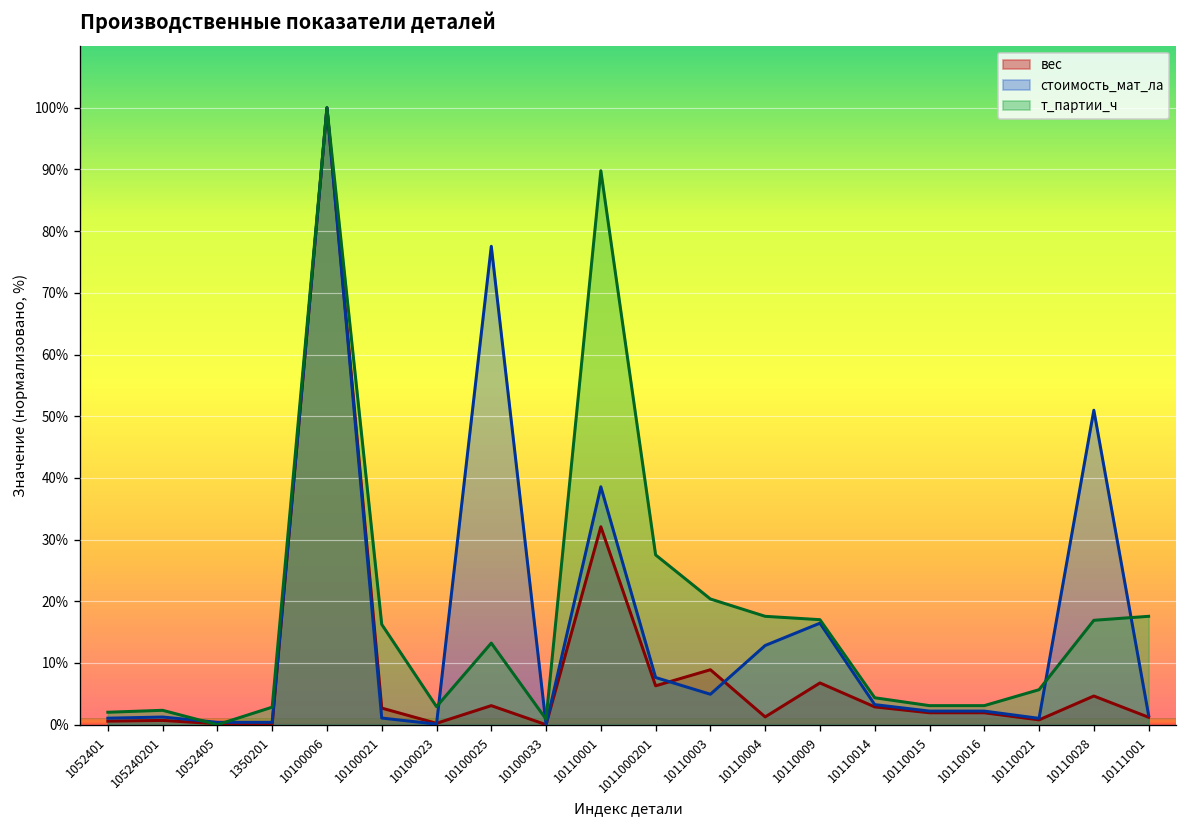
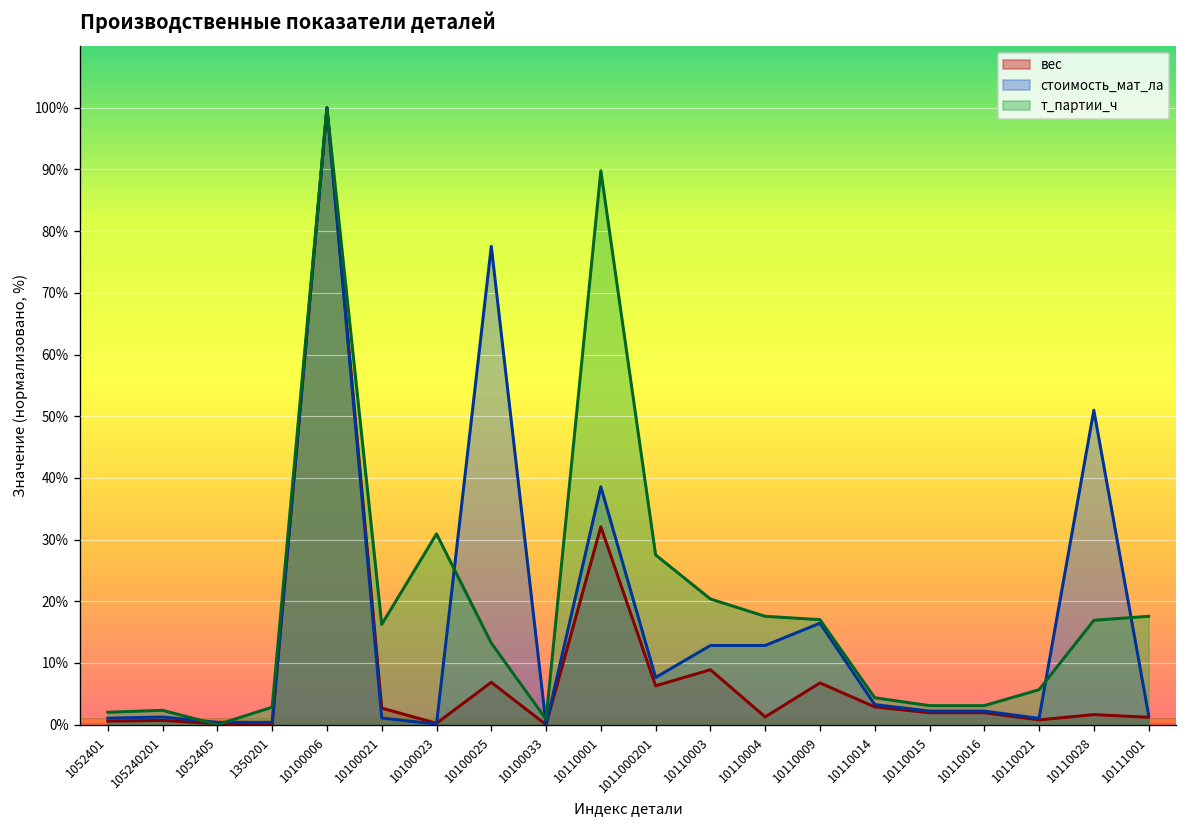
  {
    "вес": {
      "105240201": "1%",
      "10100021": "3%",
-     "10100025": "3%",
+     "10100025": "7%",
      "10110001": "32%",
      "1011000201": "6%",
      "10110003": "9%",
      "10110004": "1%",
      "10110009": "7%",
-     "10110028": "5%"
+     "10110028": "2%"
    },
    "стоимость_мат_ла": {
      "105240201": "1%",
      "10100021": "1%",
      "10100025": "78%",
      "10110001": "39%",
      "1011000201": "8%",
-     "10110003": "5%",
+     "10110003": "13%",
      "10110004": "13%",
      "10110009": "16%",
      "10110028": "51%"
    },
    "т_партии_ч": {
      "1052401": "2%",
      "105240201": "2%",
      "1350201": "3%",
      "10100021": "16%",
-     "10100023": "3%",
+     "10100023": "31%",
      "10100025": "13%",
      "10100033": "1%",
      "10110001": "90%",
      "1011000201": "28%",
      "10110003": "20%",
      "10110004": "18%",
      "10110009": "17%",
      "10110014": "4%",
      "10110015": "3%",
      "10110016": "3%",
      "10110021": "6%",
      "10110028": "17%",
      "10111001": "18%"
    }
  }
